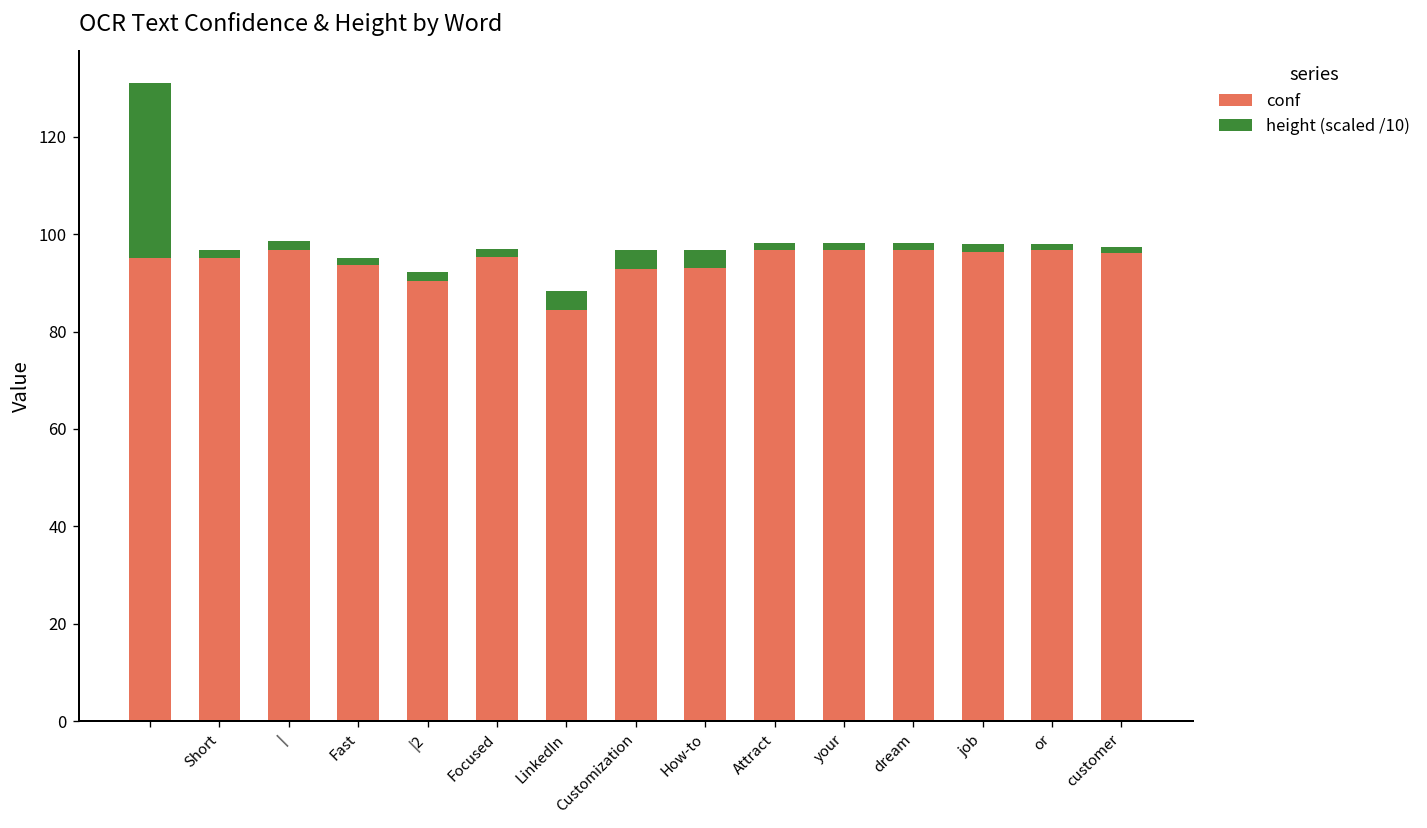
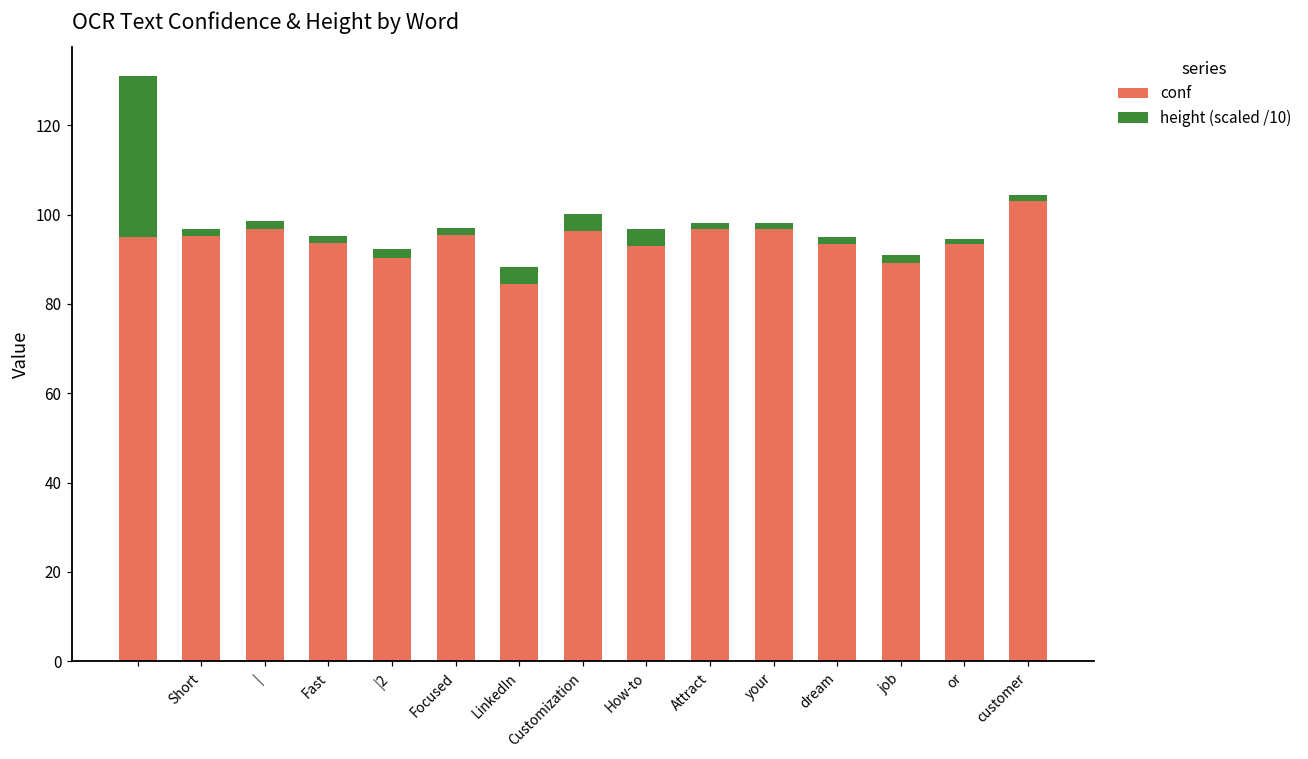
  {
    "conf": {
      "Short": 95,
      "|": 97,
      "Fast": 94,
      "|2": 90,
      "Focused": 95,
      "LinkedIn": 84,
-     "Customization": 93,
+     "Customization": 96,
      "How-to": 93,
      "Attract": 97,
      "your": 97,
-     "dream": 97,
-     "job": 96,
-     "or": 97,
-     "customer": 96
+     "dream": 93,
+     "job": 89,
+     "or": 93,
+     "customer": 103
    },
    "height (scaled /10)": {
      "Short": 2,
      "|": 2,
      "Fast": 2,
      "|2": 2,
      "Focused": 2,
      "LinkedIn": 4,
      "Customization": 4,
      "How-to": 4,
      "Attract": 1,
      "your": 1,
      "dream": 1,
      "job": 2,
      "or": 1,
      "customer": 1
    }
  }
